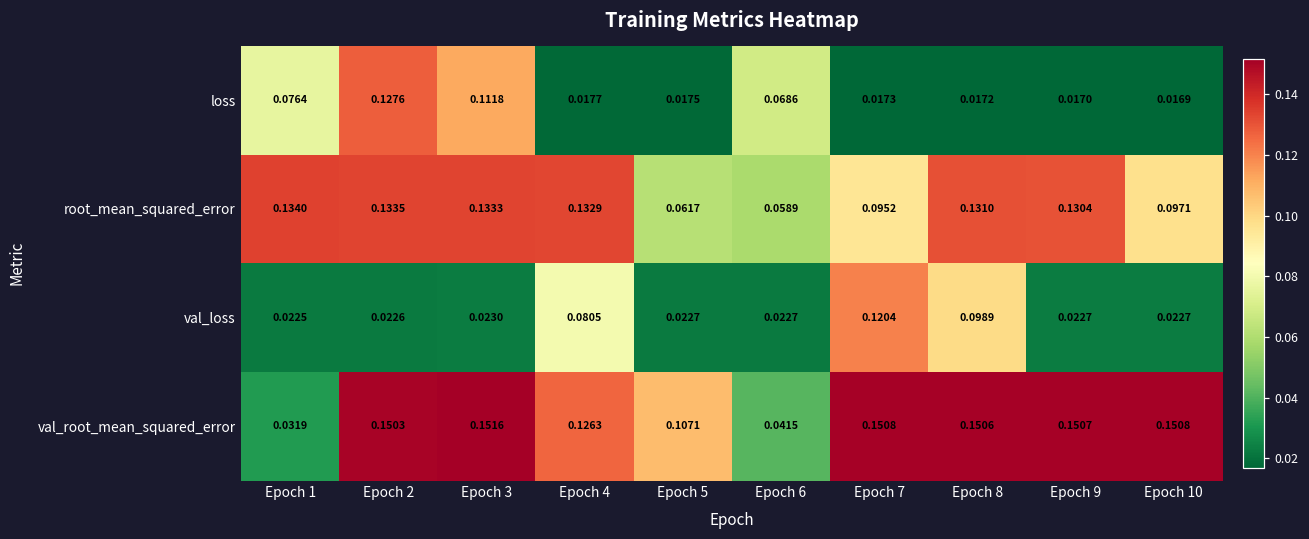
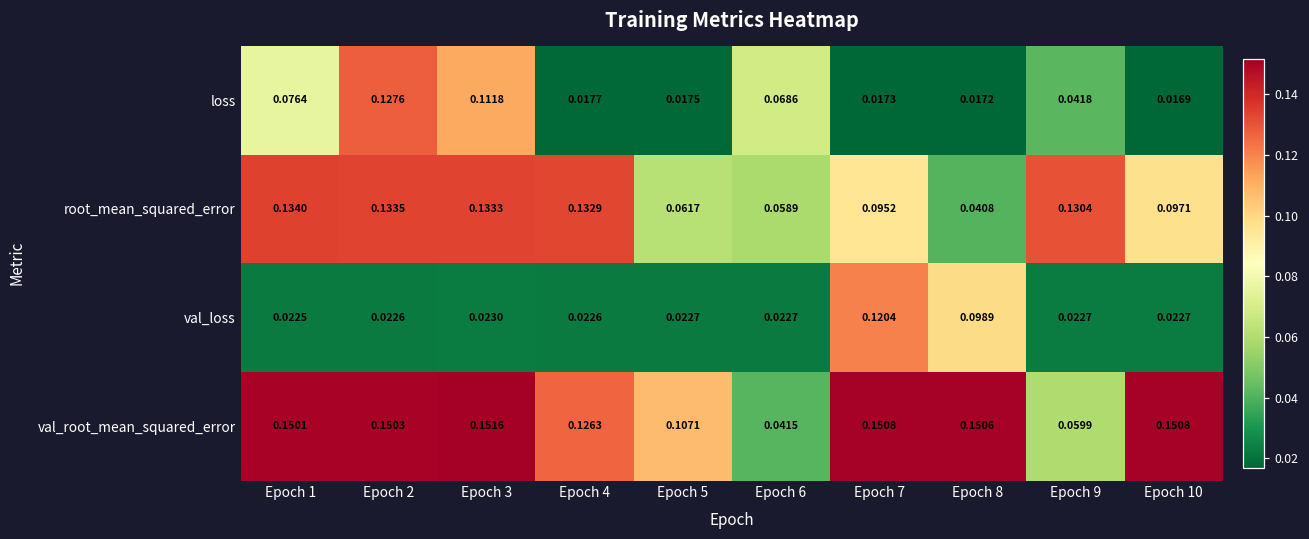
  {
    "loss": {
      "Epoch 1": 0.0764,
      "Epoch 2": 0.1276,
      "Epoch 3": 0.1118,
      "Epoch 4": 0.0177,
      "Epoch 5": 0.0175,
      "Epoch 6": 0.0686,
      "Epoch 7": 0.0173,
      "Epoch 8": 0.0172,
-     "Epoch 9": 0.0170,
+     "Epoch 9": 0.0418,
      "Epoch 10": 0.0169
    },
    "root_mean_squared_error": {
      "Epoch 1": 0.1340,
      "Epoch 2": 0.1335,
      "Epoch 3": 0.1333,
      "Epoch 4": 0.1329,
      "Epoch 5": 0.0617,
      "Epoch 6": 0.0589,
      "Epoch 7": 0.0952,
-     "Epoch 8": 0.1310,
+     "Epoch 8": 0.0408,
      "Epoch 9": 0.1304,
      "Epoch 10": 0.0971
    },
    "val_loss": {
      "Epoch 1": 0.0225,
      "Epoch 2": 0.0226,
      "Epoch 3": 0.0230,
-     "Epoch 4": 0.0805,
+     "Epoch 4": 0.0226,
      "Epoch 5": 0.0227,
      "Epoch 6": 0.0227,
      "Epoch 7": 0.1204,
      "Epoch 8": 0.0989,
      "Epoch 9": 0.0227,
      "Epoch 10": 0.0227
    },
    "val_root_mean_squared_error": {
-     "Epoch 1": 0.0319,
+     "Epoch 1": 0.1501,
      "Epoch 2": 0.1503,
      "Epoch 3": 0.1516,
      "Epoch 4": 0.1263,
      "Epoch 5": 0.1071,
      "Epoch 6": 0.0415,
      "Epoch 7": 0.1508,
      "Epoch 8": 0.1506,
-     "Epoch 9": 0.1507,
+     "Epoch 9": 0.0599,
      "Epoch 10": 0.1508
    }
  }
